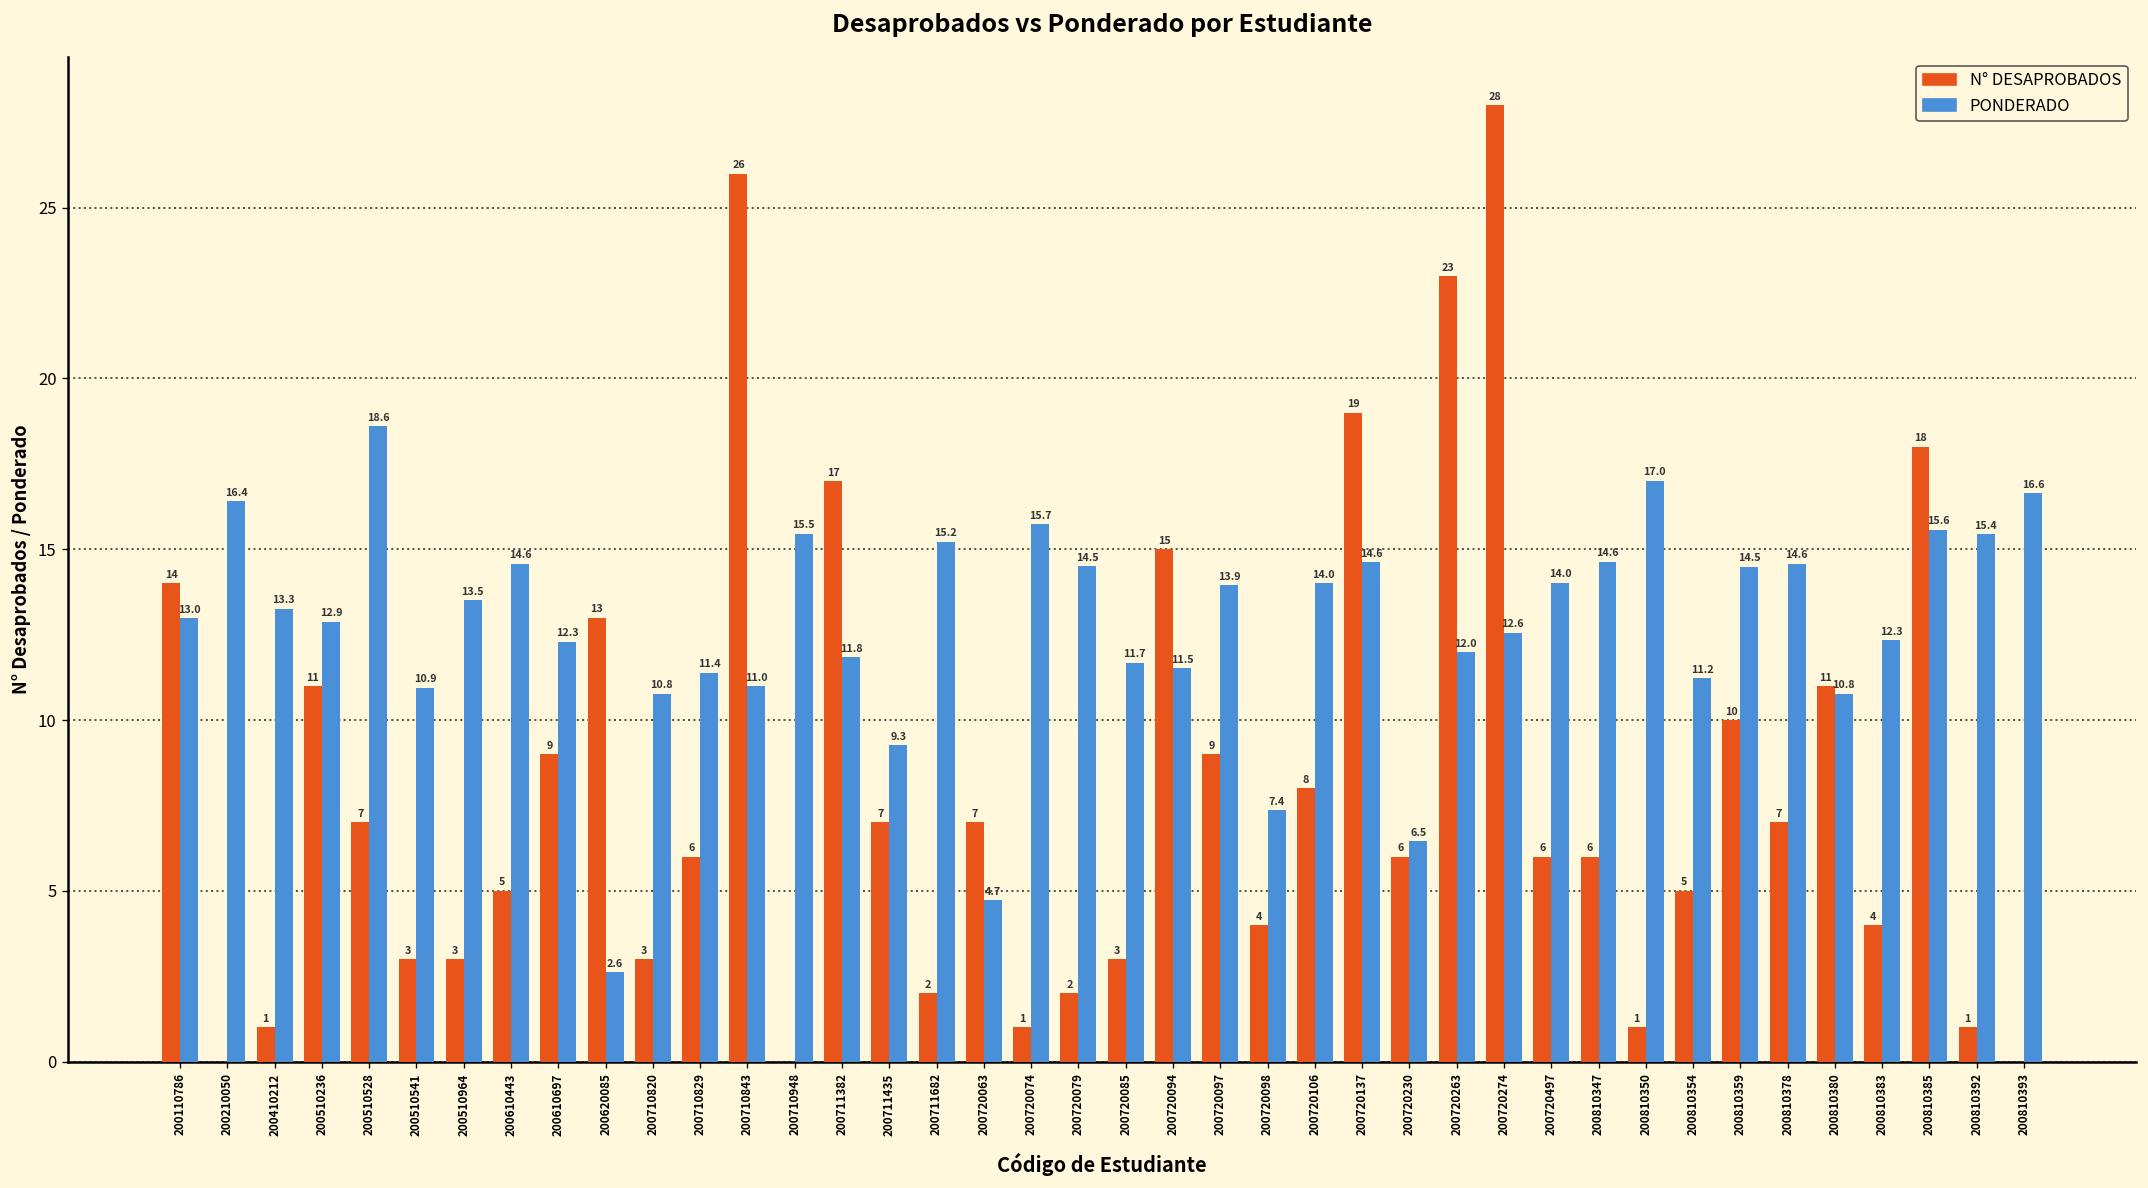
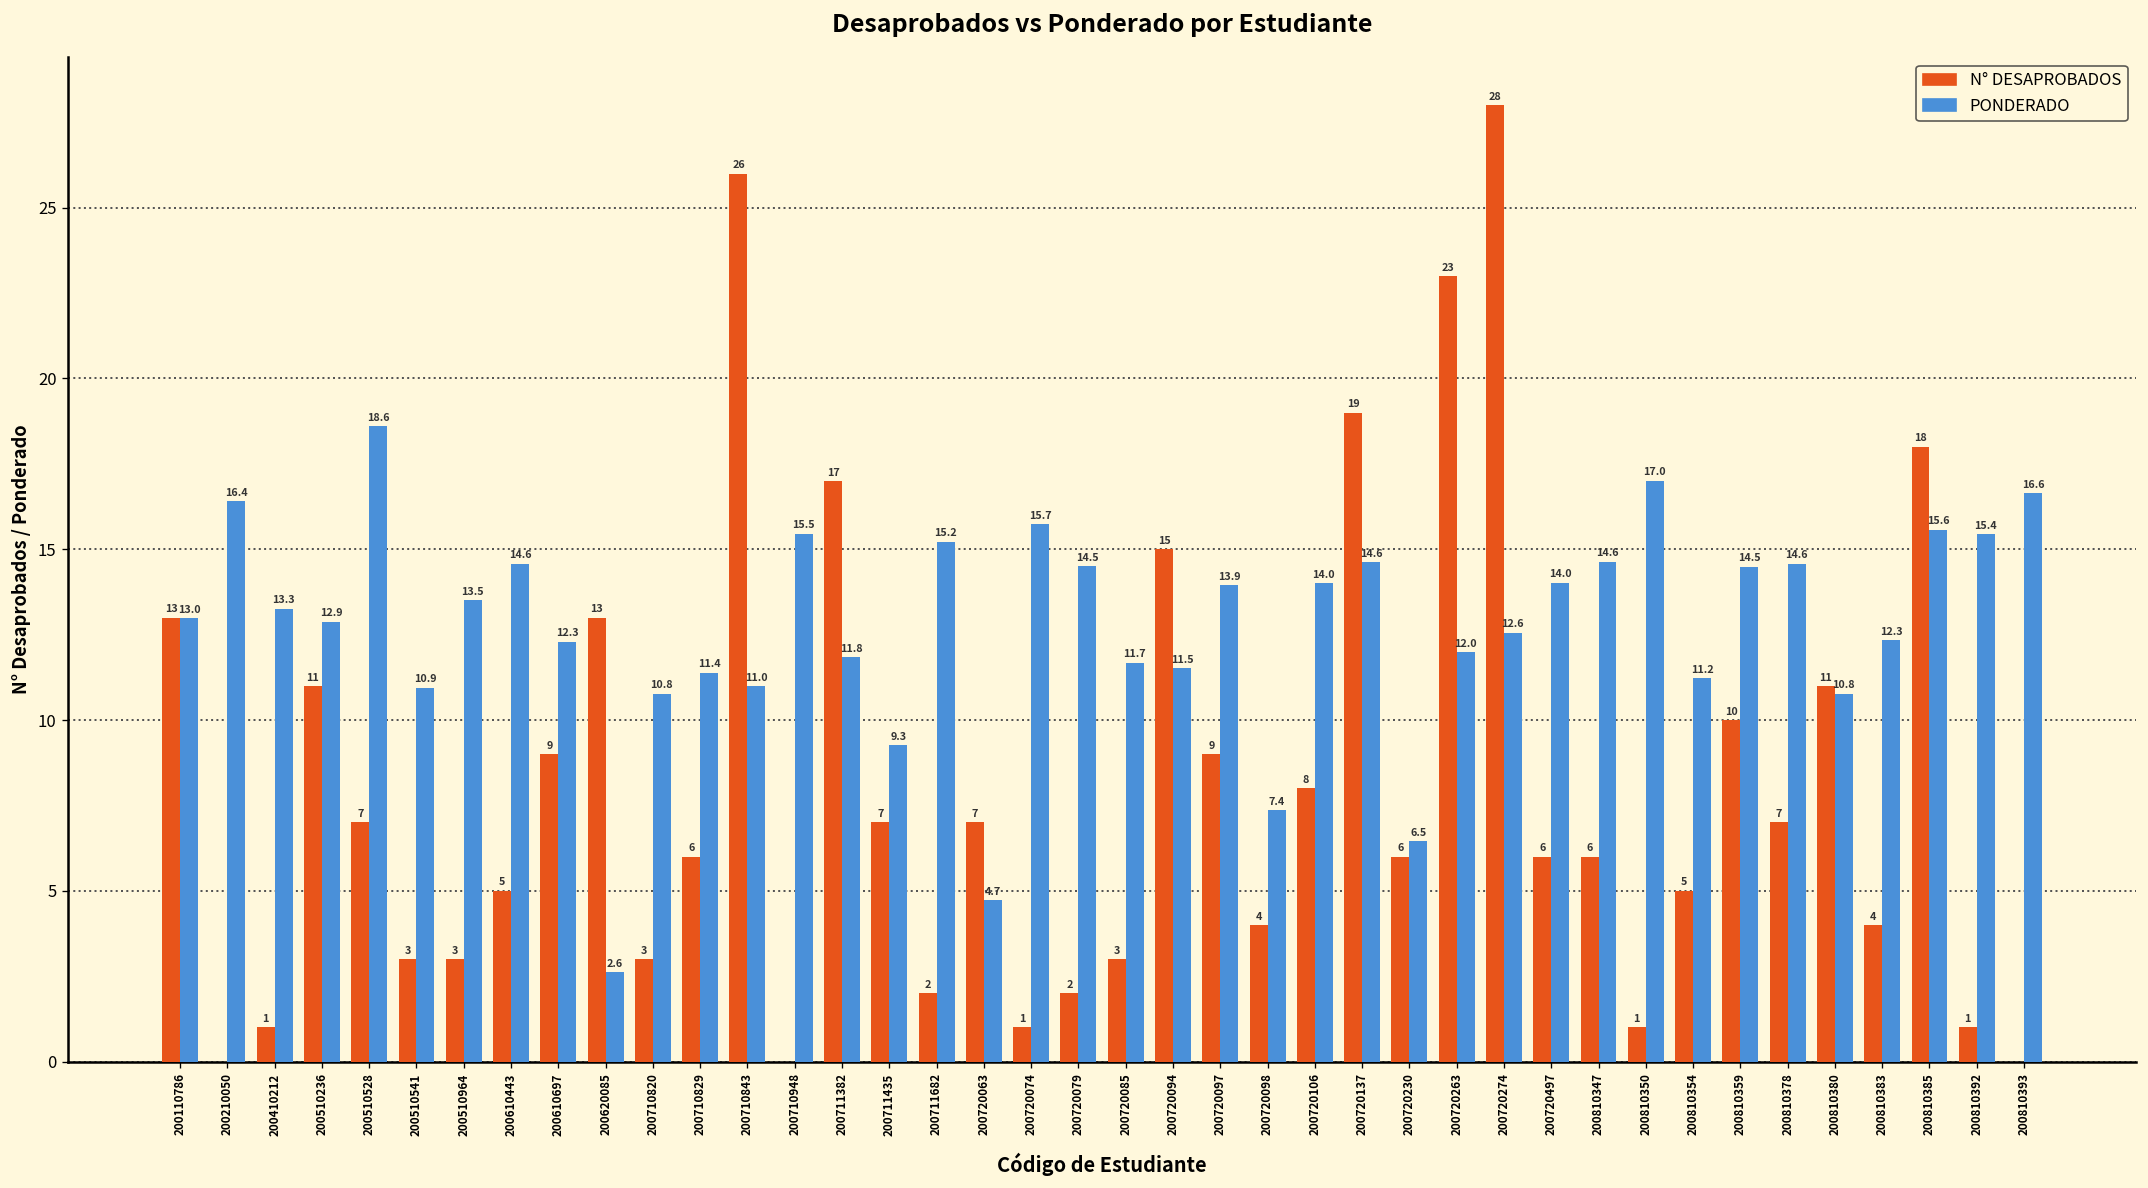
  {
    "N° DESAPROBADOS": {
-     "200110786": 14,
+     "200110786": 13,
      "200410212": 1,
      "200510236": 11,
      "200510528": 7,
      "200510541": 3,
      "200510964": 3,
      "200610443": 5,
      "200610697": 9,
      "200620085": 13,
      "200710820": 3,
      "200710829": 6,
      "200710843": 26,
      "200711382": 17,
      "200711435": 7,
      "200711682": 2,
      "200720063": 7,
      "200720074": 1,
      "200720079": 2,
      "200720085": 3,
      "200720094": 15,
      "200720097": 9,
      "200720098": 4,
      "200720106": 8,
      "200720137": 19,
      "200720230": 6,
      "200720263": 23,
      "200720274": 28,
      "200720497": 6,
      "200810347": 6,
      "200810350": 1,
      "200810354": 5,
      "200810359": 10,
      "200810378": 7,
      "200810380": 11,
      "200810383": 4,
      "200810385": 18,
      "200810392": 1
    },
    "PONDERADO": {
      "200110786": 13.0,
      "200210050": 16.4,
      "200410212": 13.3,
      "200510236": 12.9,
      "200510528": 18.6,
      "200510541": 10.9,
      "200510964": 13.5,
      "200610443": 14.6,
      "200610697": 12.3,
      "200620085": 2.6,
      "200710820": 10.8,
      "200710829": 11.4,
      "200710843": 11.0,
      "200710948": 15.5,
      "200711382": 11.8,
      "200711435": 9.3,
      "200711682": 15.2,
      "200720063": 4.7,
      "200720074": 15.7,
      "200720079": 14.5,
      "200720085": 11.7,
      "200720094": 11.5,
      "200720097": 13.9,
      "200720098": 7.4,
      "200720106": 14.0,
      "200720137": 14.6,
      "200720230": 6.5,
      "200720263": 12.0,
      "200720274": 12.6,
      "200720497": 14.0,
      "200810347": 14.6,
      "200810350": 17.0,
      "200810354": 11.2,
      "200810359": 14.5,
      "200810378": 14.6,
      "200810380": 10.8,
      "200810383": 12.3,
      "200810385": 15.6,
      "200810392": 15.4,
      "200810393": 16.6
    }
  }
